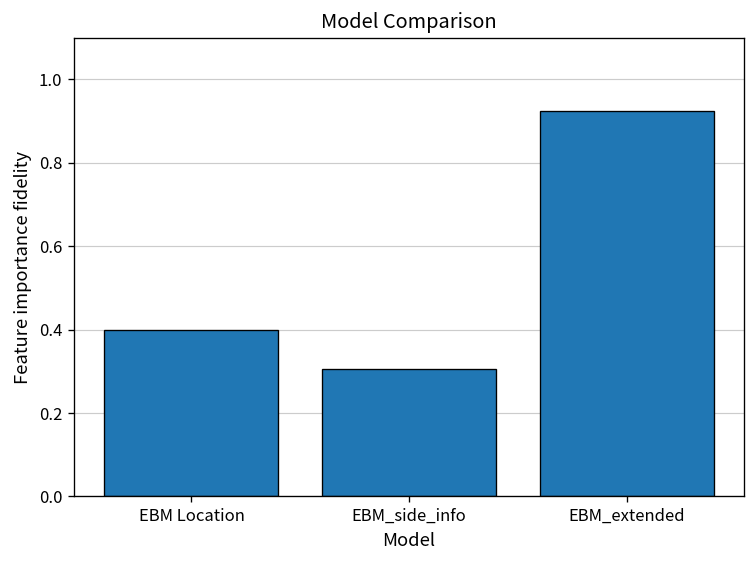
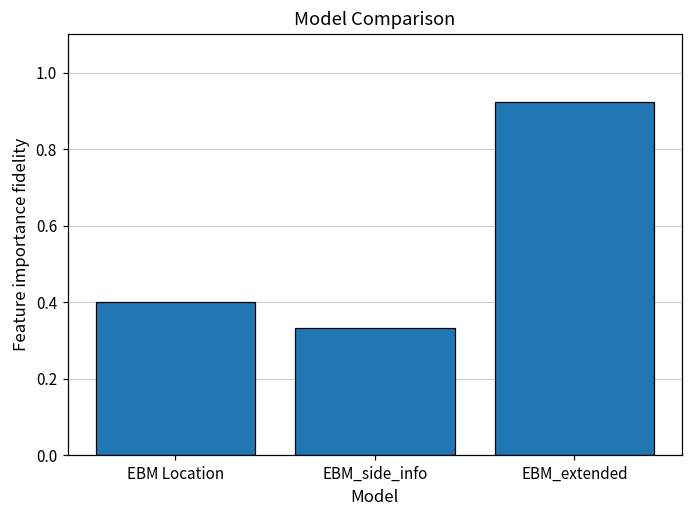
  {
    "EBM Location": 0.40,
-   "EBM_side_info": 0.31,
+   "EBM_side_info": 0.33,
    "EBM_extended": 0.92
  }
